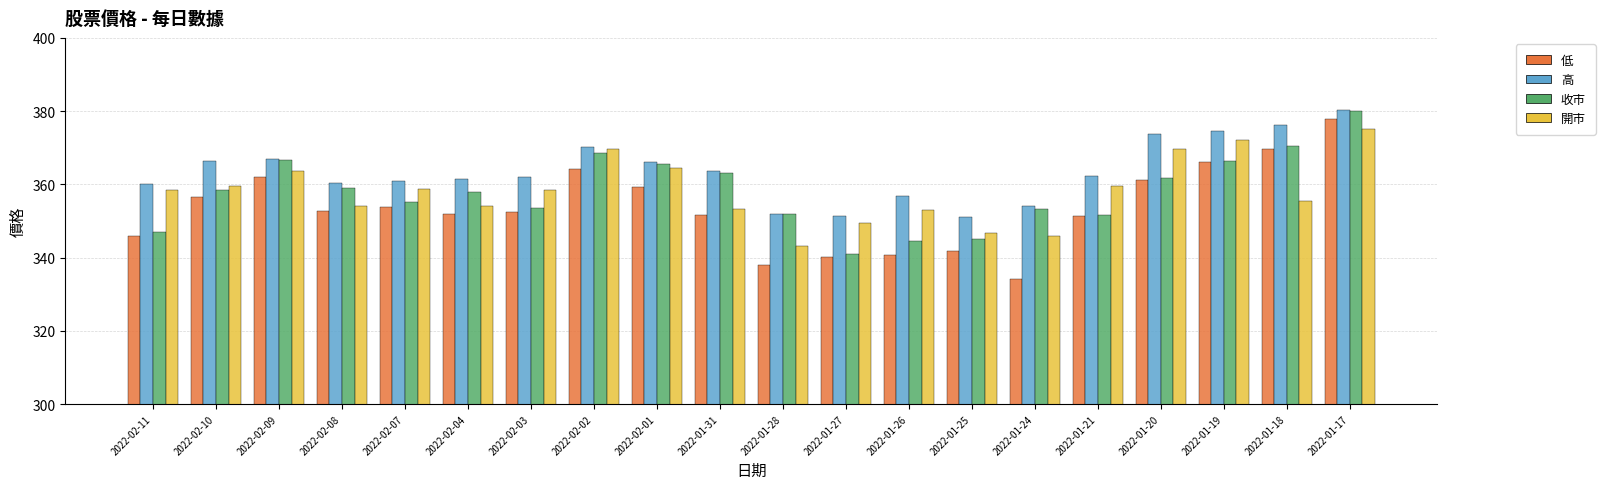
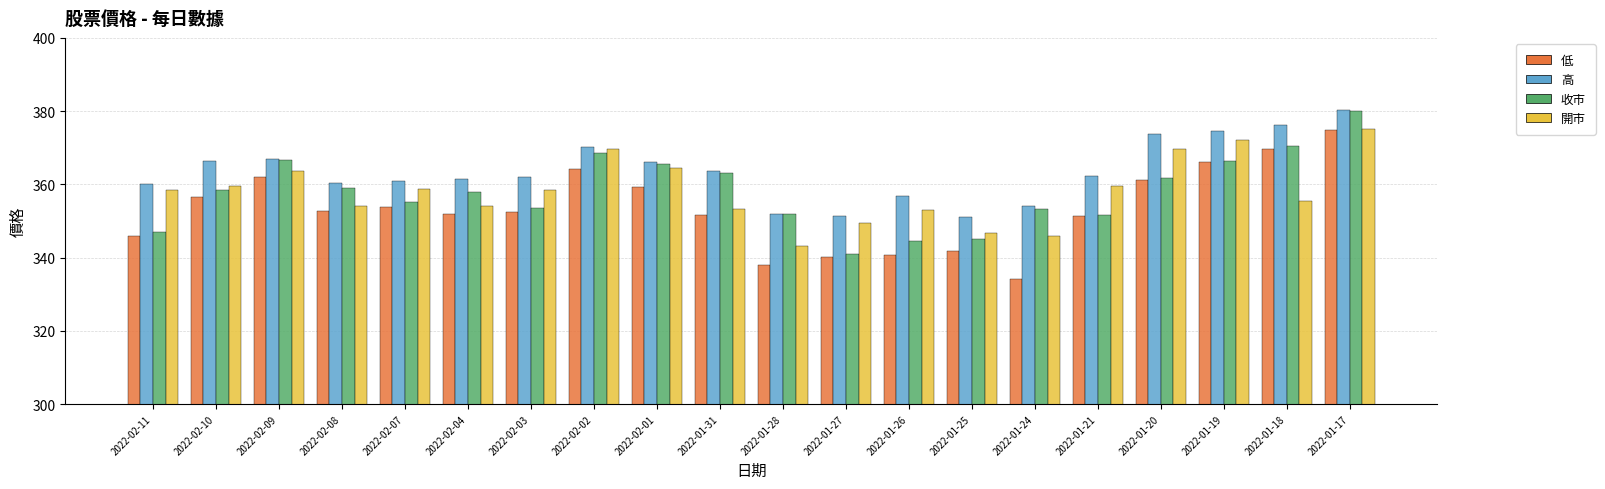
  {
    "低": {
      "2022-02-11": 346,
      "2022-02-10": 357,
      "2022-02-09": 362,
      "2022-02-08": 353,
      "2022-02-07": 354,
      "2022-02-04": 352,
      "2022-02-03": 352,
      "2022-02-02": 364,
      "2022-02-01": 359,
      "2022-01-31": 352,
      "2022-01-28": 338,
      "2022-01-27": 340,
      "2022-01-26": 341,
      "2022-01-25": 342,
      "2022-01-24": 334,
      "2022-01-21": 351,
      "2022-01-20": 361,
      "2022-01-19": 366,
      "2022-01-18": 370,
-     "2022-01-17": 378
+     "2022-01-17": 375
    },
    "高": {
      "2022-02-11": 360,
      "2022-02-10": 366,
      "2022-02-09": 367,
      "2022-02-08": 360,
      "2022-02-07": 361,
      "2022-02-04": 361,
      "2022-02-03": 362,
      "2022-02-02": 370,
      "2022-02-01": 366,
      "2022-01-31": 364,
      "2022-01-28": 352,
      "2022-01-27": 351,
      "2022-01-26": 357,
      "2022-01-25": 351,
      "2022-01-24": 354,
      "2022-01-21": 362,
      "2022-01-20": 374,
      "2022-01-19": 375,
      "2022-01-18": 376,
      "2022-01-17": 380
    },
    "收市": {
      "2022-02-11": 347,
      "2022-02-10": 358,
      "2022-02-09": 367,
      "2022-02-08": 359,
      "2022-02-07": 355,
      "2022-02-04": 358,
      "2022-02-03": 354,
      "2022-02-02": 368,
      "2022-02-01": 366,
      "2022-01-31": 363,
      "2022-01-28": 352,
      "2022-01-27": 341,
      "2022-01-26": 345,
      "2022-01-25": 345,
      "2022-01-24": 353,
      "2022-01-21": 352,
      "2022-01-20": 362,
      "2022-01-19": 366,
      "2022-01-18": 371,
      "2022-01-17": 380
    },
    "開市": {
      "2022-02-11": 358,
      "2022-02-10": 360,
      "2022-02-09": 364,
      "2022-02-08": 354,
      "2022-02-07": 359,
      "2022-02-04": 354,
      "2022-02-03": 359,
      "2022-02-02": 370,
      "2022-02-01": 364,
      "2022-01-31": 353,
      "2022-01-28": 343,
      "2022-01-27": 349,
      "2022-01-26": 353,
      "2022-01-25": 347,
      "2022-01-24": 346,
      "2022-01-21": 359,
      "2022-01-20": 370,
      "2022-01-19": 372,
      "2022-01-18": 356,
      "2022-01-17": 375
    }
  }
